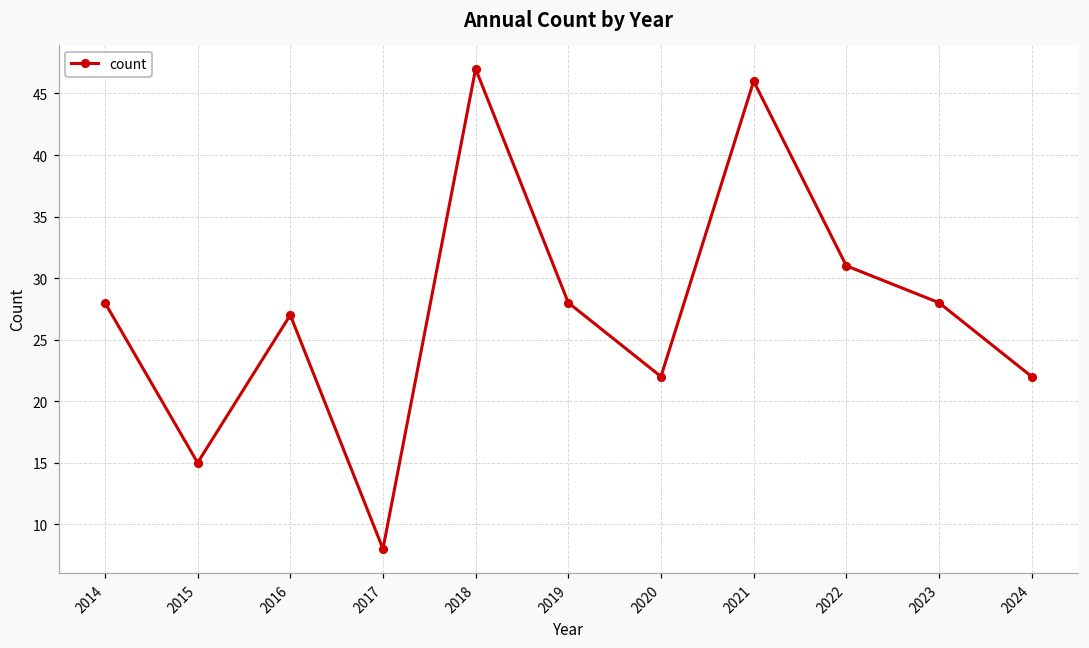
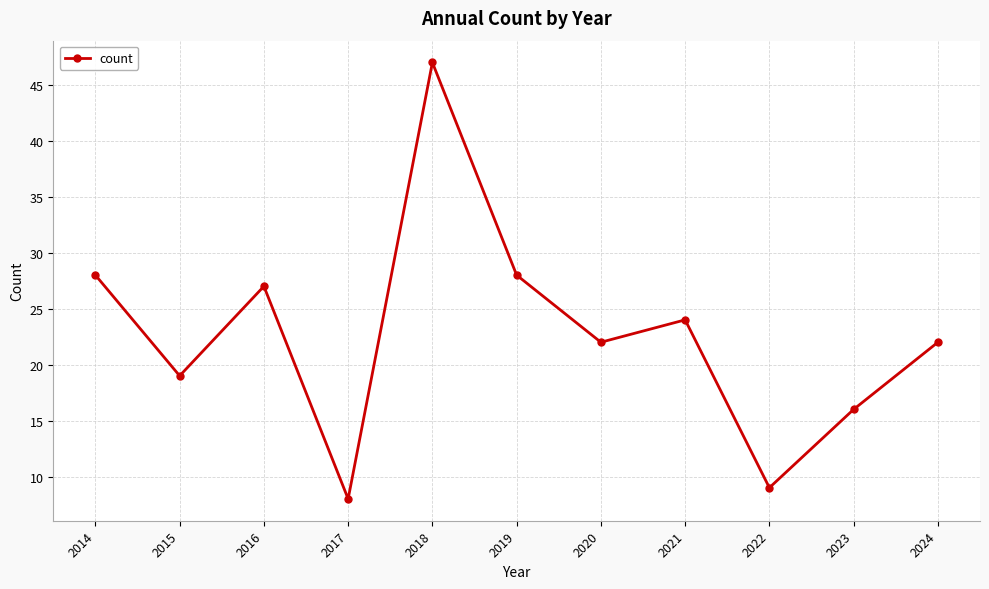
  {
    "2014": 28,
-   "2015": 15,
+   "2015": 19,
    "2016": 27,
    "2017": 8,
    "2018": 47,
    "2019": 28,
    "2020": 22,
-   "2021": 46,
-   "2022": 31,
-   "2023": 28,
+   "2021": 24,
+   "2022": 9,
+   "2023": 16,
    "2024": 22
  }
